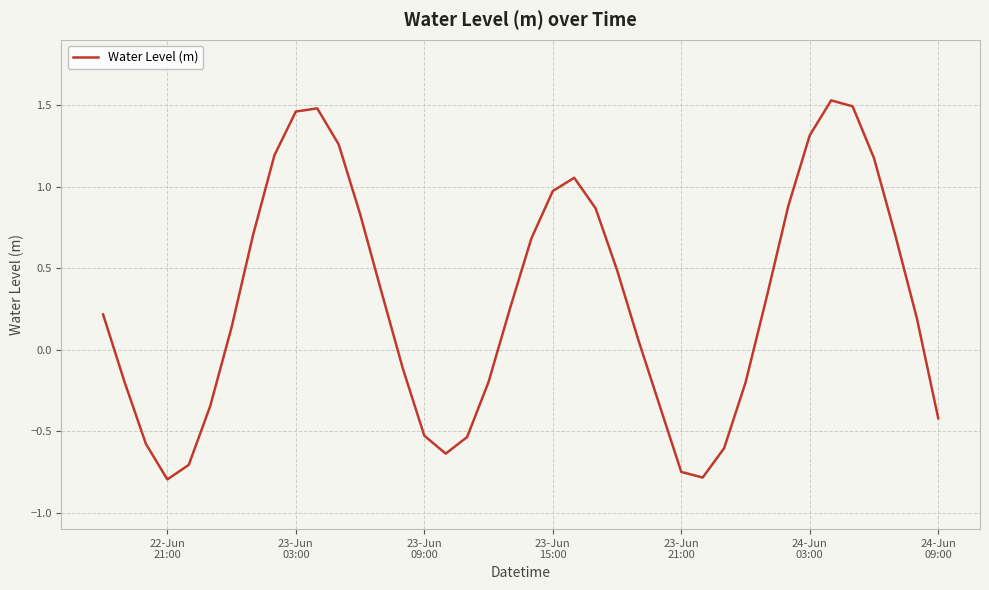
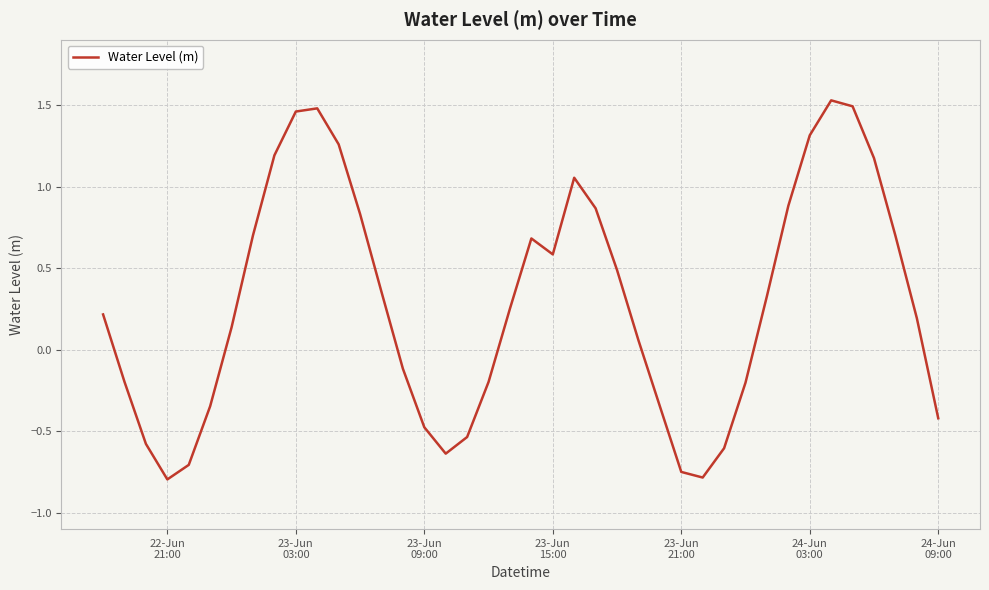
  {
    "22-Jun 21:00": -0.80,
    "23-Jun 03:00": 1.46,
-   "23-Jun 09:00": -0.53,
-   "23-Jun 15:00": 0.97,
+   "23-Jun 09:00": -0.48,
+   "23-Jun 15:00": 0.58,
    "23-Jun 21:00": -0.75,
    "24-Jun 03:00": 1.31,
    "24-Jun 09:00": -0.42
  }
